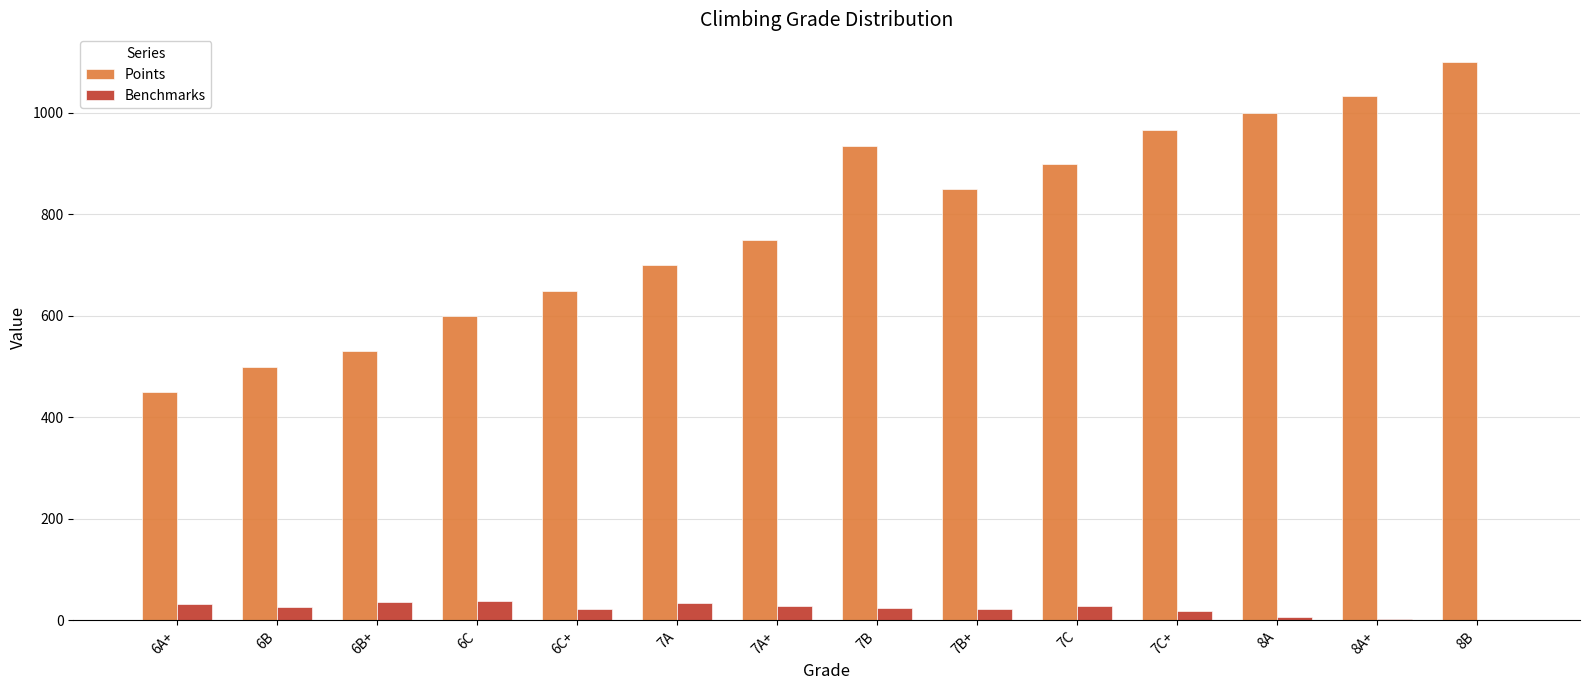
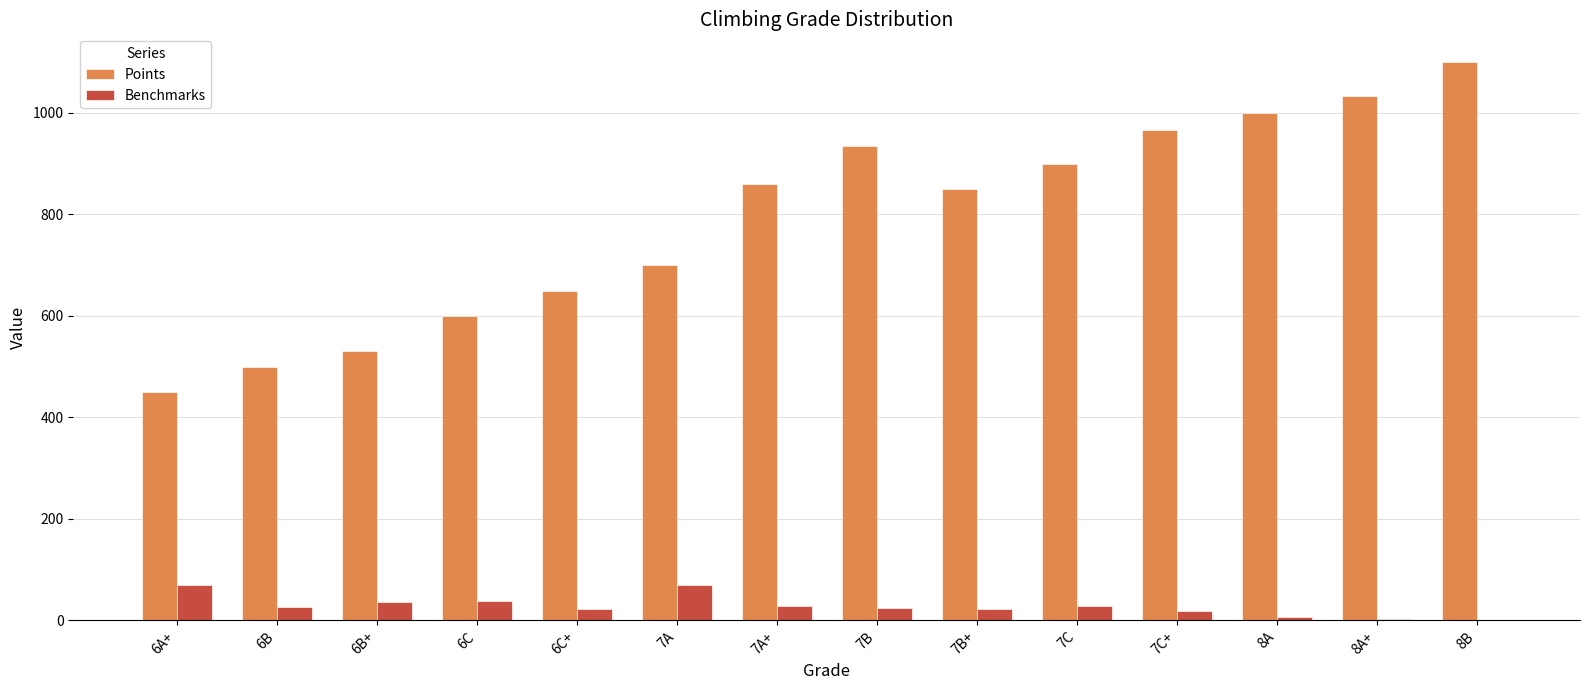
  {
    "Points": {
      "6A+": 450,
      "6B": 500,
      "6B+": 530,
      "6C": 600,
      "6C+": 650,
      "7A": 700,
-     "7A+": 750,
+     "7A+": 860,
      "7B": 930,
      "7B+": 850,
      "7C": 900,
      "7C+": 970,
      "8A": 1000,
      "8A+": 1030,
      "8B": 1100
    },
    "Benchmarks": {
-     "6A+": 30,
+     "6A+": 70,
      "6B": 30,
      "6B+": 40,
      "6C": 40,
      "6C+": 20,
-     "7A": 30,
+     "7A": 70,
      "7A+": 30,
      "7B": 30,
      "7B+": 20,
      "7C": 30,
      "7C+": 20,
      "8A": 10
    }
  }
